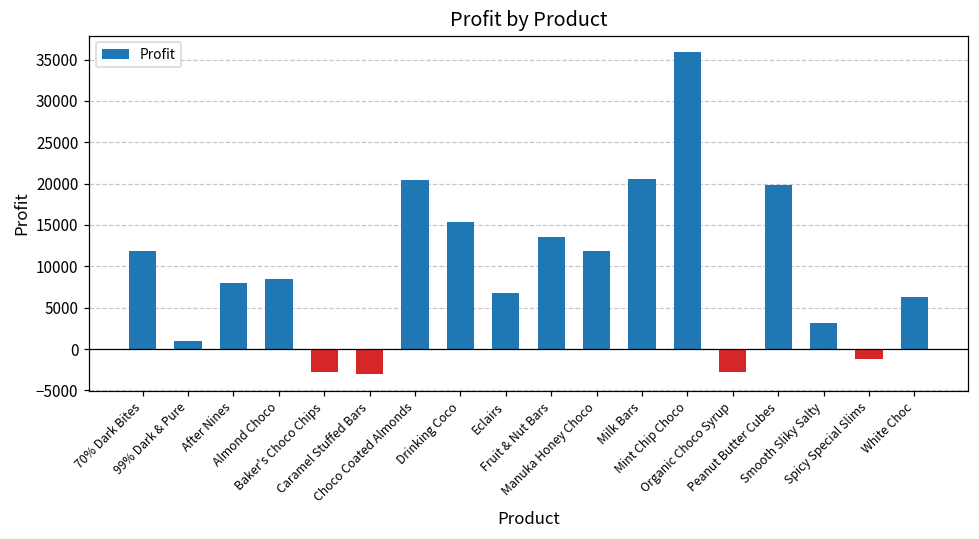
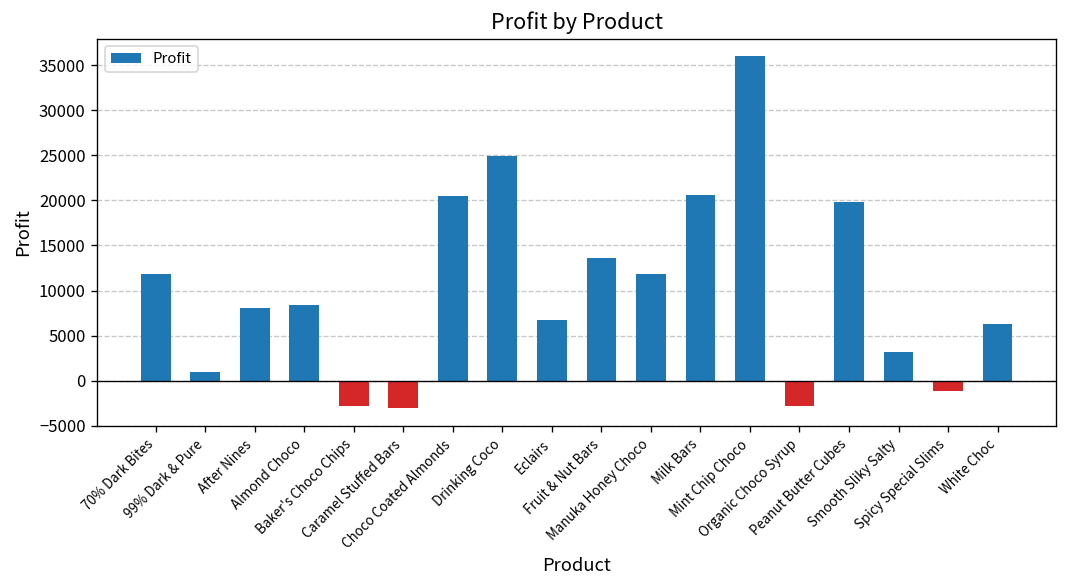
  {
    "70% Dark Bites": 12000,
    "99% Dark & Pure": 1000,
    "After Nines": 8000,
    "Almond Choco": 8000,
    "Baker's Choco Chips": -3000,
    "Caramel Stuffed Bars": -3000,
    "Choco Coated Almonds": 21000,
-   "Drinking Coco": 15000,
+   "Drinking Coco": 25000,
    "Eclairs": 7000,
    "Fruit & Nut Bars": 14000,
    "Manuka Honey Choco": 12000,
    "Milk Bars": 21000,
    "Mint Chip Choco": 36000,
    "Organic Choco Syrup": -3000,
    "Peanut Butter Cubes": 20000,
    "Smooth Sliky Salty": 3000,
    "Spicy Special Slims": -1000,
    "White Choc": 6000
  }
